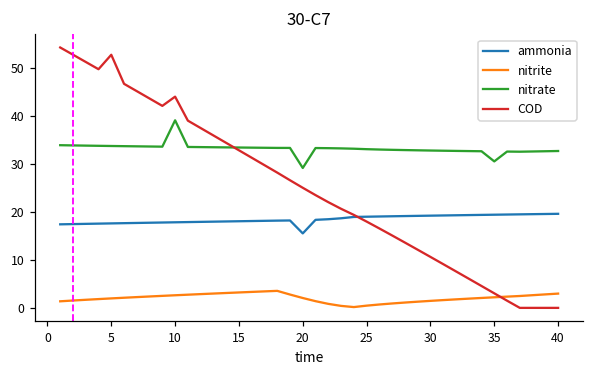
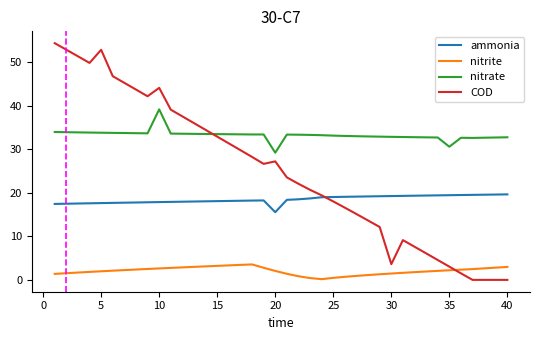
  {
    "ammonia": {
      "5": 18,
      "10": 18,
      "15": 18,
      "20": 16,
      "25": 19,
      "30": 19,
      "35": 19,
      "40": 20
    },
    "nitrite": {
      "5": 2,
      "10": 3,
      "15": 3,
      "20": 2,
      "25": 0,
      "30": 1,
      "35": 2,
      "40": 3
    },
    "nitrate": {
      "5": 34,
      "10": 39,
      "20": 29,
      "25": 33,
      "30": 33,
      "35": 31,
      "40": 33
    },
    "COD": {
      "5": 53,
      "10": 44,
-     "20": 25,
+     "20": 27,
      "25": 18,
-     "30": 11,
+     "30": 4,
      "35": 3,
      "40": 0
    }
  }
